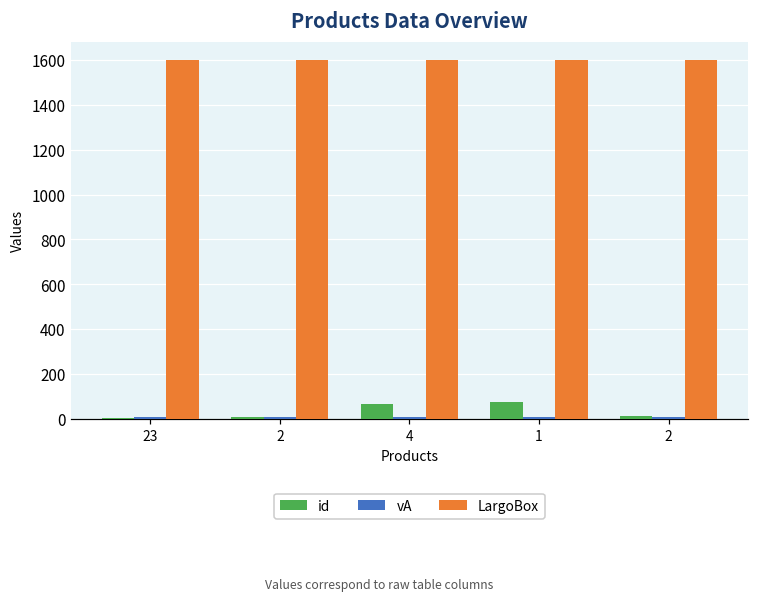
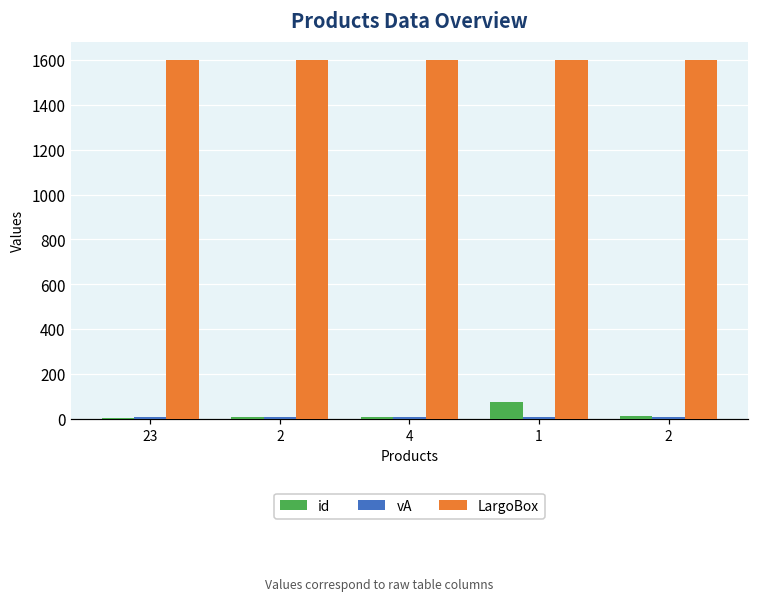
  {
    "id": {
-     "4": 70,
+     "4": 10,
      "1": 80
    },
    "LargoBox": {
      "23": 1600,
      "4": 1600,
      "1": 1600
    }
  }
